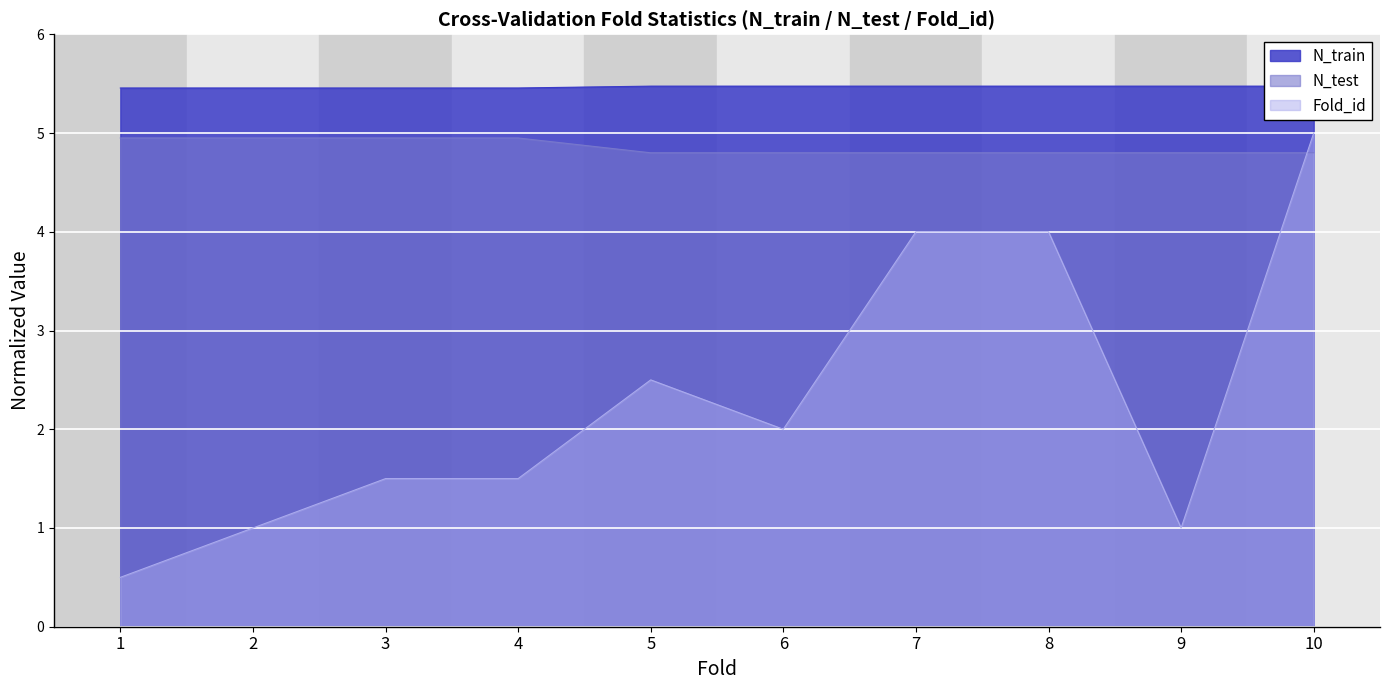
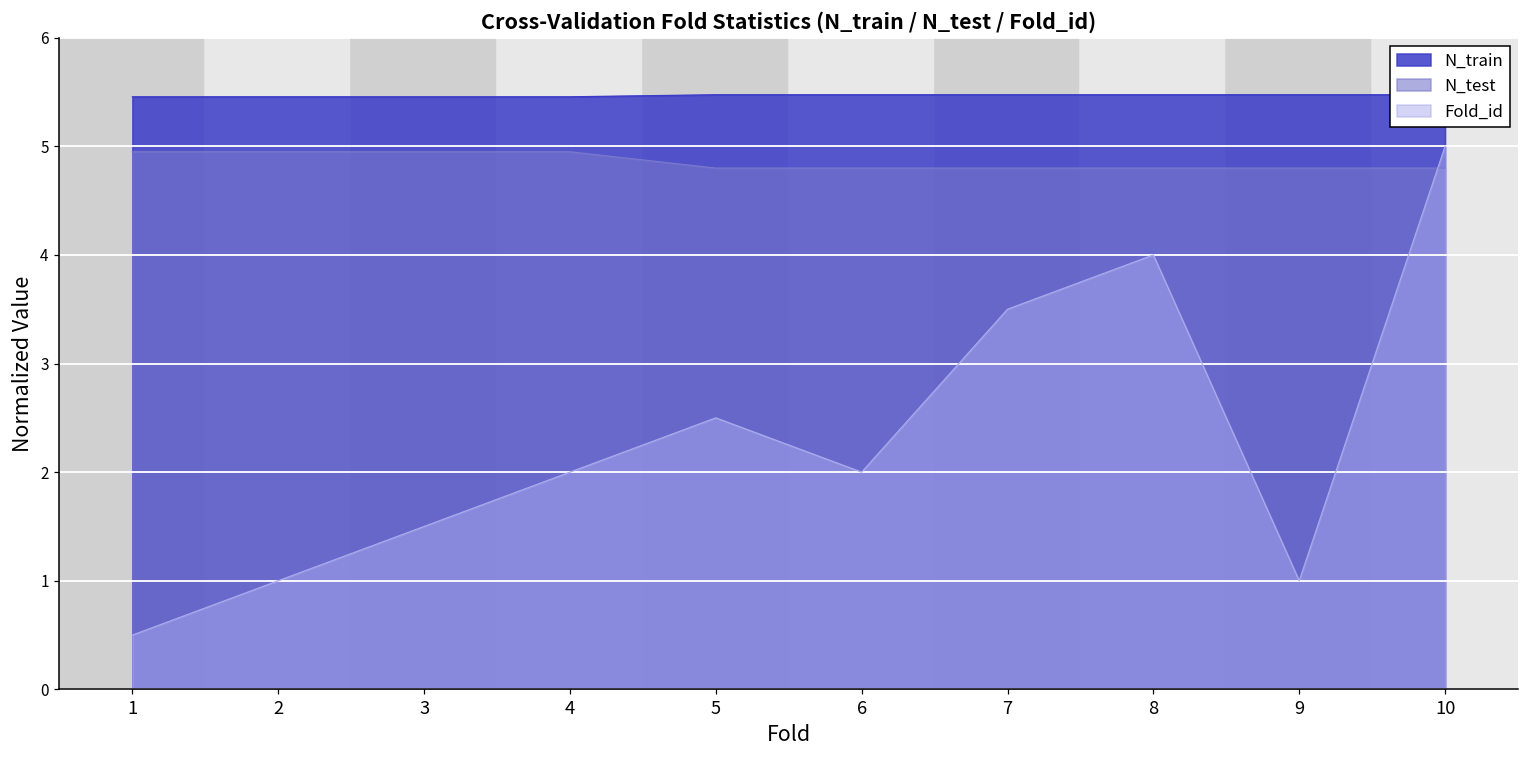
  {
    "N_train": {
      "1": 5.5,
      "2": 5.5,
      "3": 5.5,
      "4": 5.5,
      "5": 5.5,
      "6": 5.5,
      "7": 5.5,
      "8": 5.5,
      "9": 5.5
    },
    "N_test": {
      "1": 4.9,
      "2": 4.9,
      "3": 4.9,
      "4": 4.9,
      "5": 4.8,
      "6": 4.8,
      "7": 4.8,
      "8": 4.8,
      "9": 4.8,
      "10": 4.8
    },
    "Fold_id": {
      "1": 0.5,
      "2": 1.0,
      "3": 1.5,
-     "4": 1.5,
+     "4": 2.0,
      "5": 2.5,
      "6": 2.0,
-     "7": 4.0,
+     "7": 3.5,
      "8": 4.0,
      "9": 1.0,
      "10": 5.0
    }
  }
